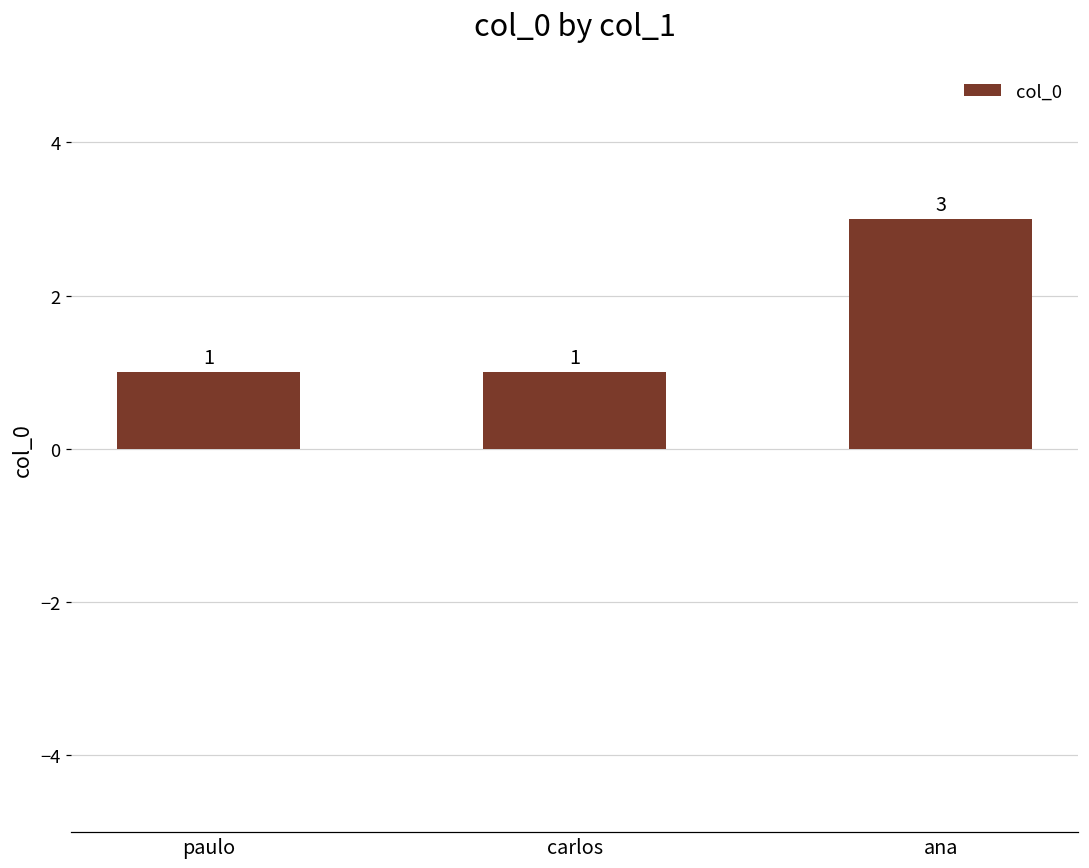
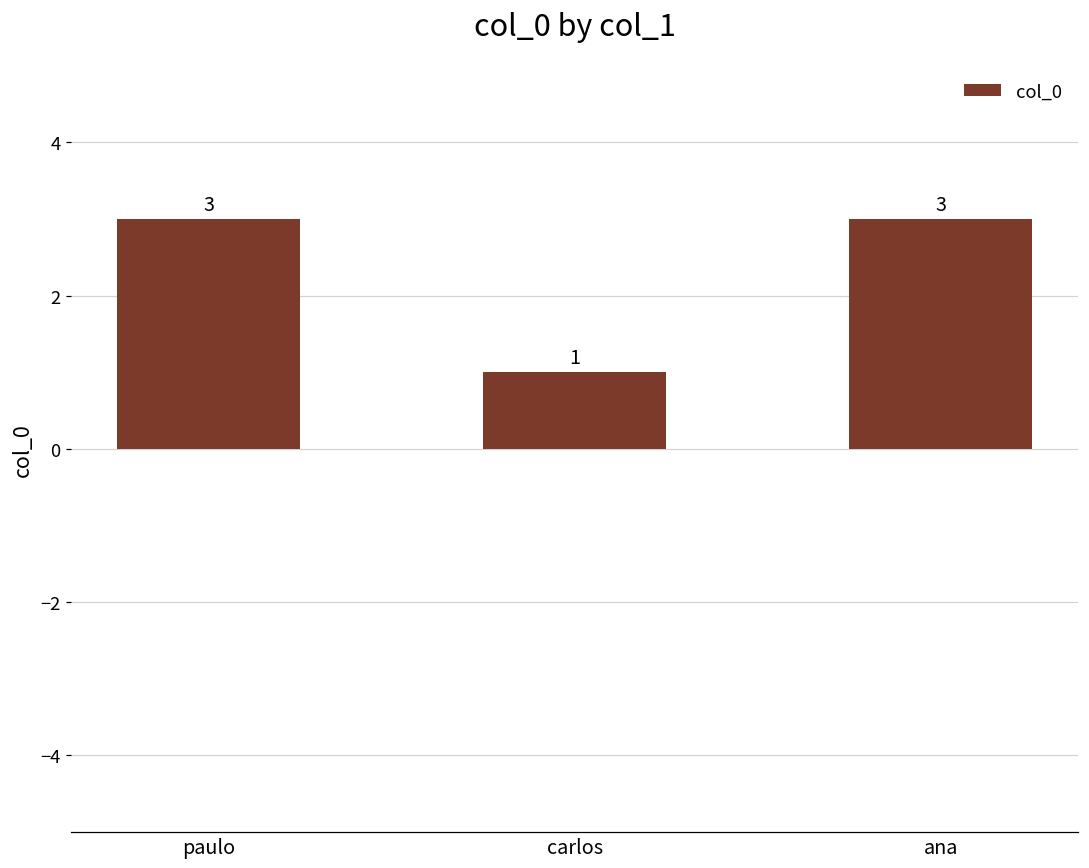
  {
-   "paulo": 1,
+   "paulo": 3,
    "carlos": 1,
    "ana": 3
  }
